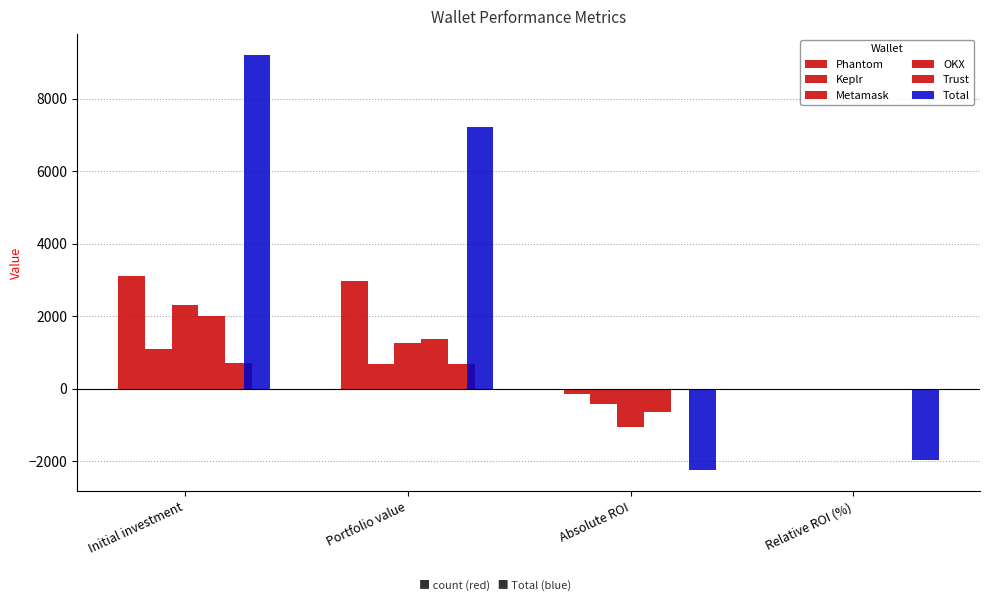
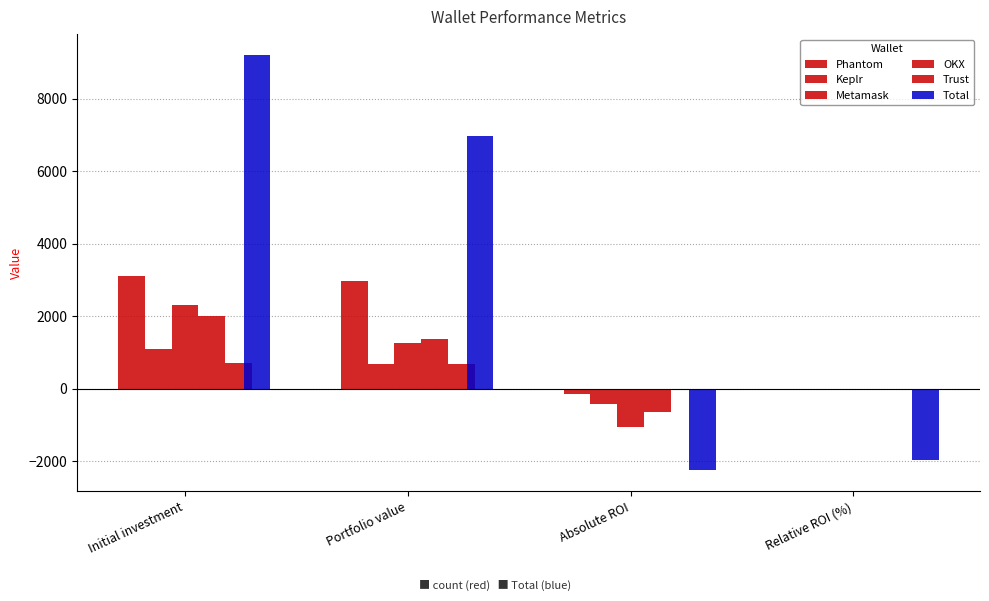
  {
    "Total": {
      "Initial investment": 9200,
-     "Portfolio value": 7200,
+     "Portfolio value": 7000,
      "Absolute ROI": -2300,
      "Relative ROI (%)": -2000
    }
  }
